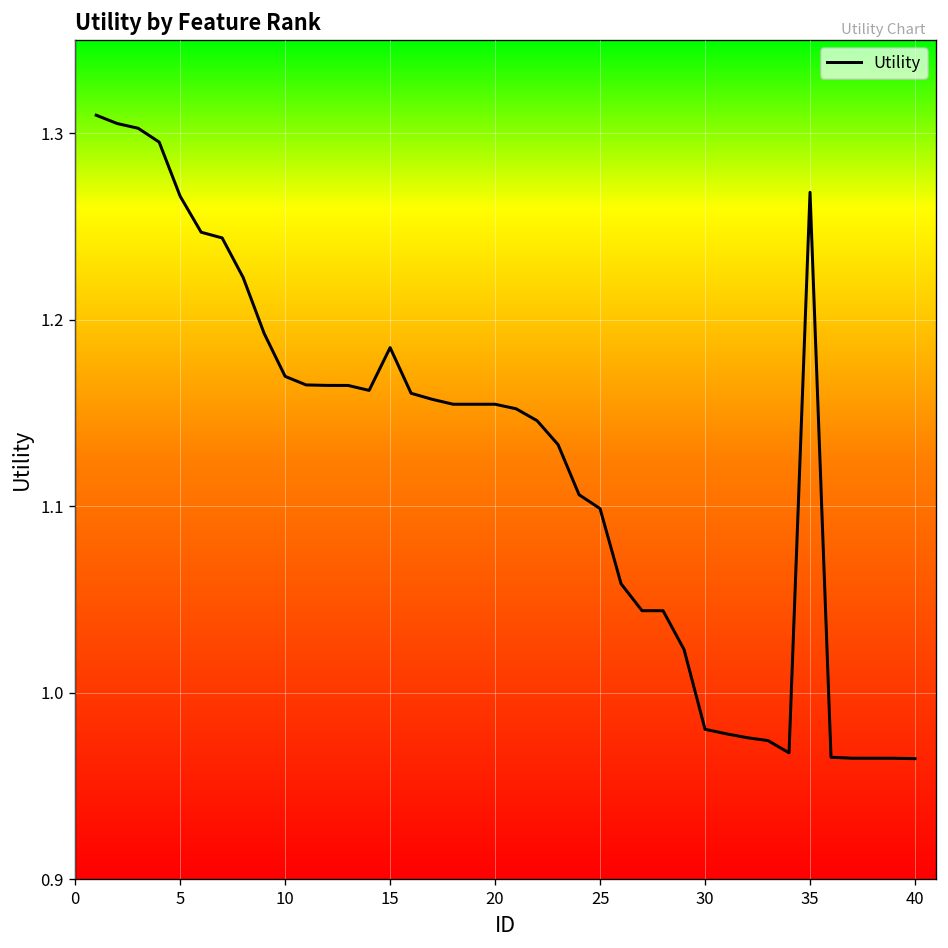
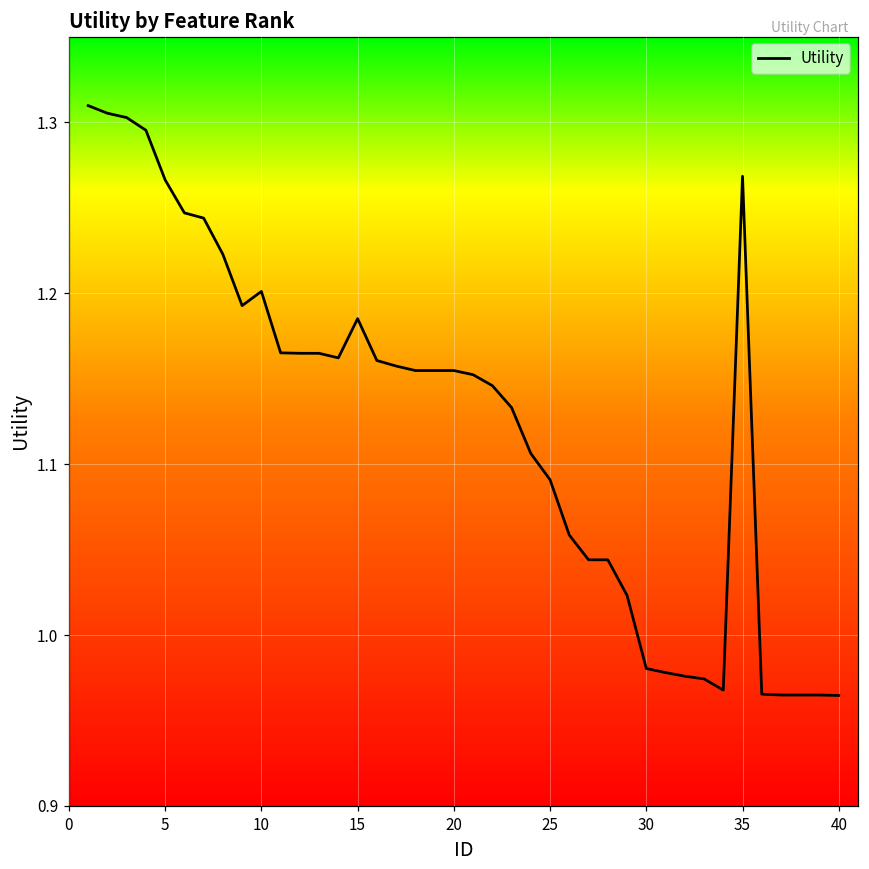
  {
    "5": 1.266,
-   "10": 1.170,
+   "10": 1.201,
    "15": 1.185,
    "20": 1.155,
-   "25": 1.099,
+   "25": 1.091,
    "30": 0.980,
    "35": 1.268,
    "40": 0.965
  }
